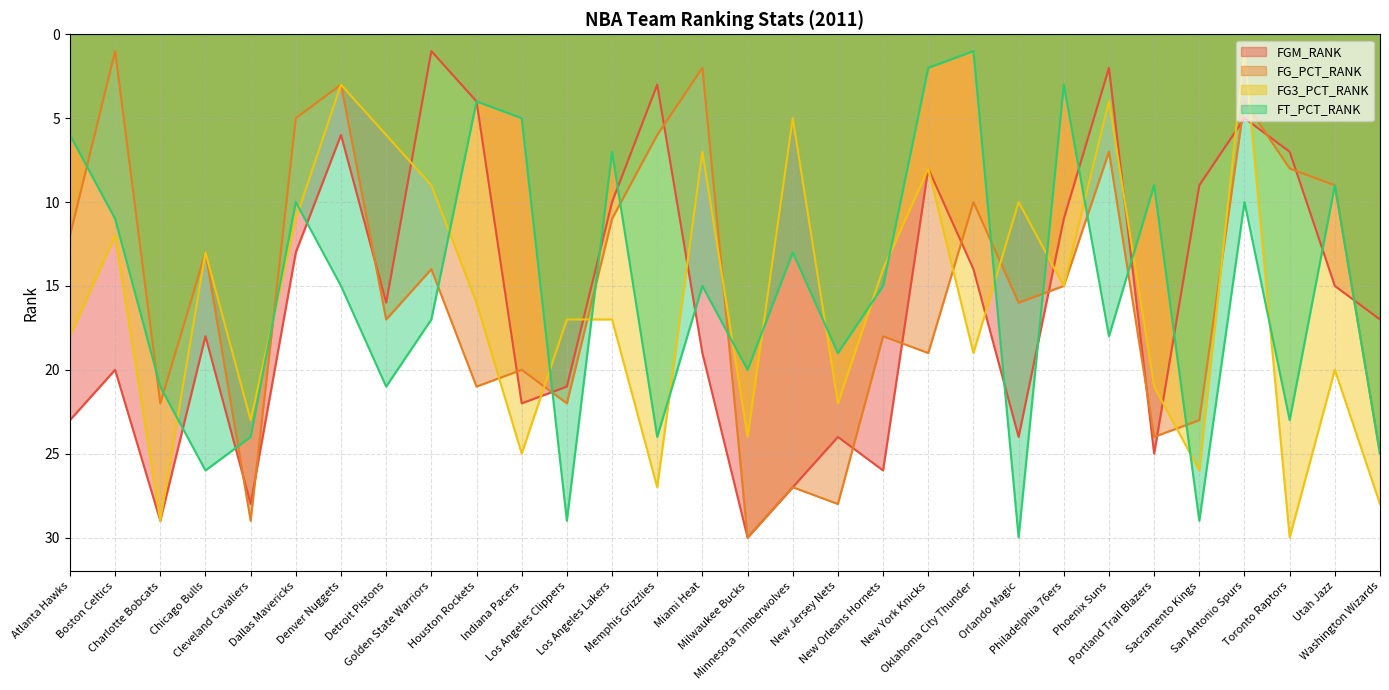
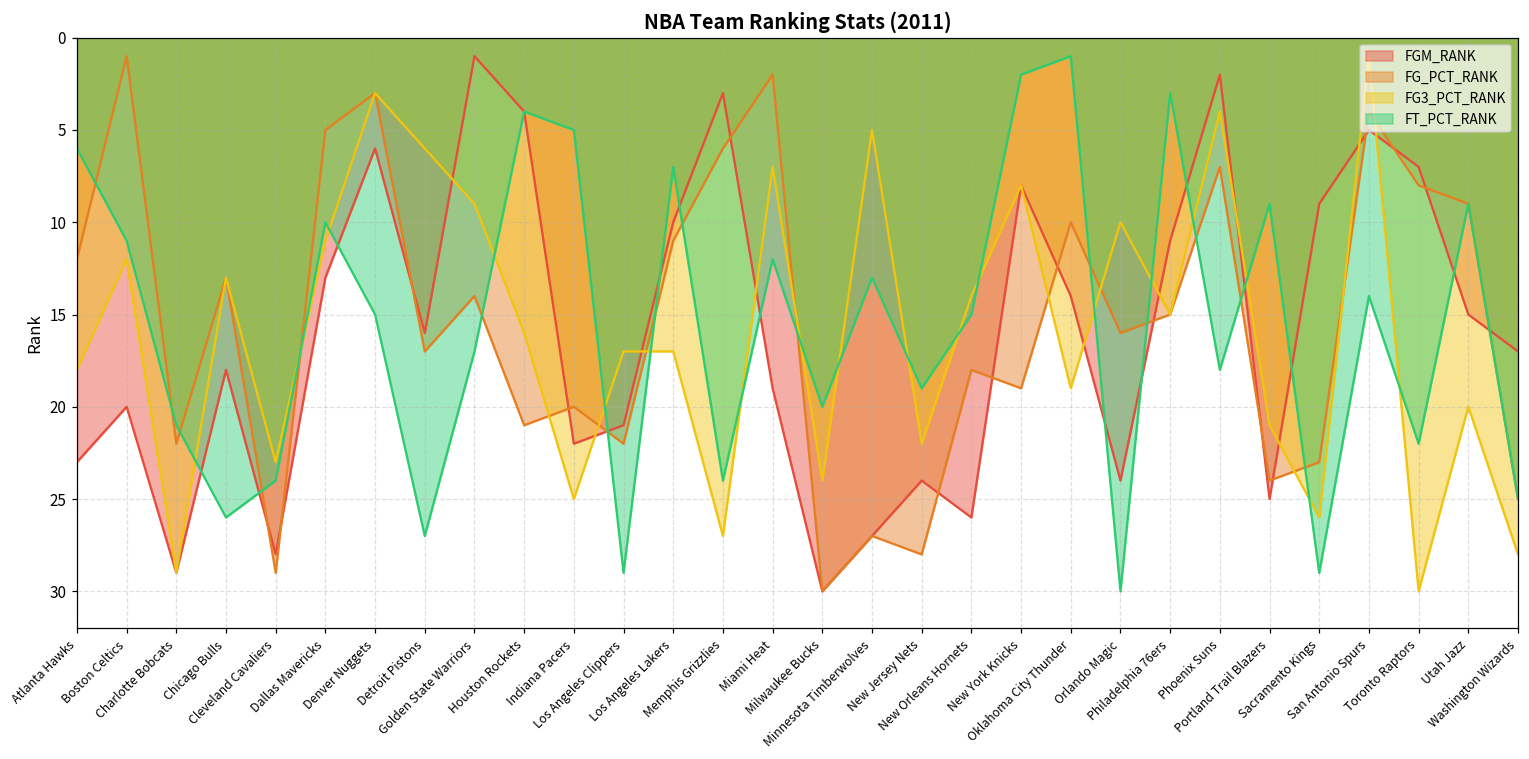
  {
    "FT_PCT_RANK": {
      "Atlanta Hawks": 6,
      "Boston Celtics": 11,
      "Charlotte Bobcats": 21,
      "Chicago Bulls": 26,
      "Cleveland Cavaliers": 24,
      "Dallas Mavericks": 10,
      "Denver Nuggets": 15,
-     "Detroit Pistons": 21,
+     "Detroit Pistons": 27,
      "Golden State Warriors": 17,
      "Indiana Pacers": 5,
      "Los Angeles Clippers": 29,
      "Los Angeles Lakers": 7,
      "Memphis Grizzlies": 24,
-     "Miami Heat": 15,
+     "Miami Heat": 12,
      "Milwaukee Bucks": 20,
      "Minnesota Timberwolves": 13,
      "New Jersey Nets": 19,
      "New Orleans Hornets": 15,
      "New York Knicks": 2,
      "Oklahoma City Thunder": 1,
      "Orlando Magic": 30,
      "Philadelphia 76ers": 3,
      "Phoenix Suns": 18,
      "Portland Trail Blazers": 9,
      "Sacramento Kings": 29,
-     "San Antonio Spurs": 10,
-     "Toronto Raptors": 23
+     "San Antonio Spurs": 14,
+     "Toronto Raptors": 22
    }
  }
